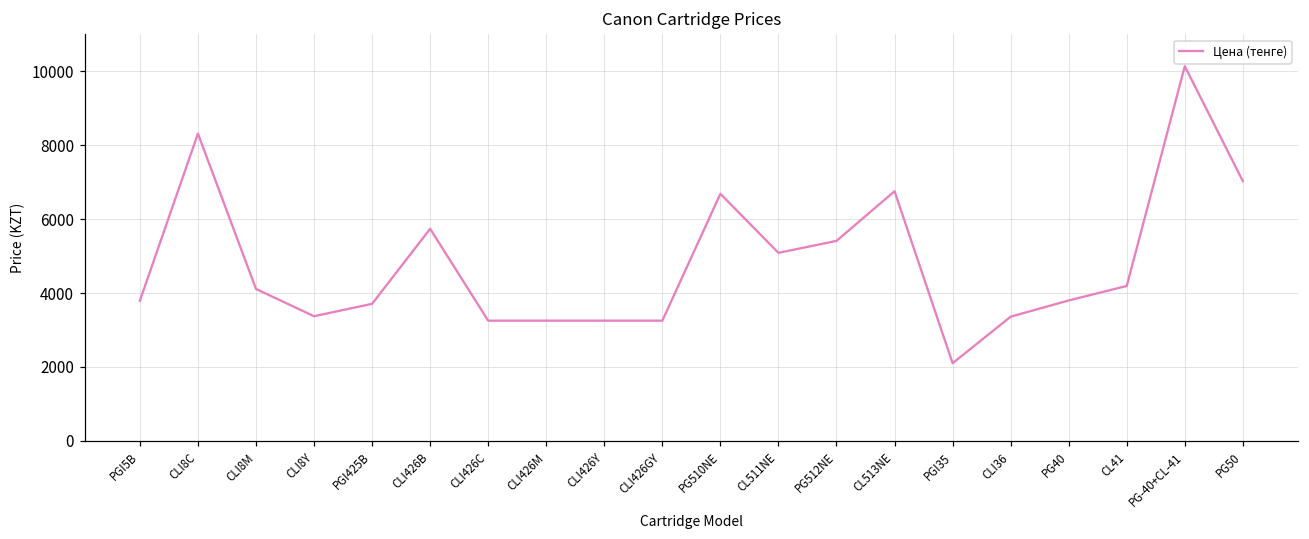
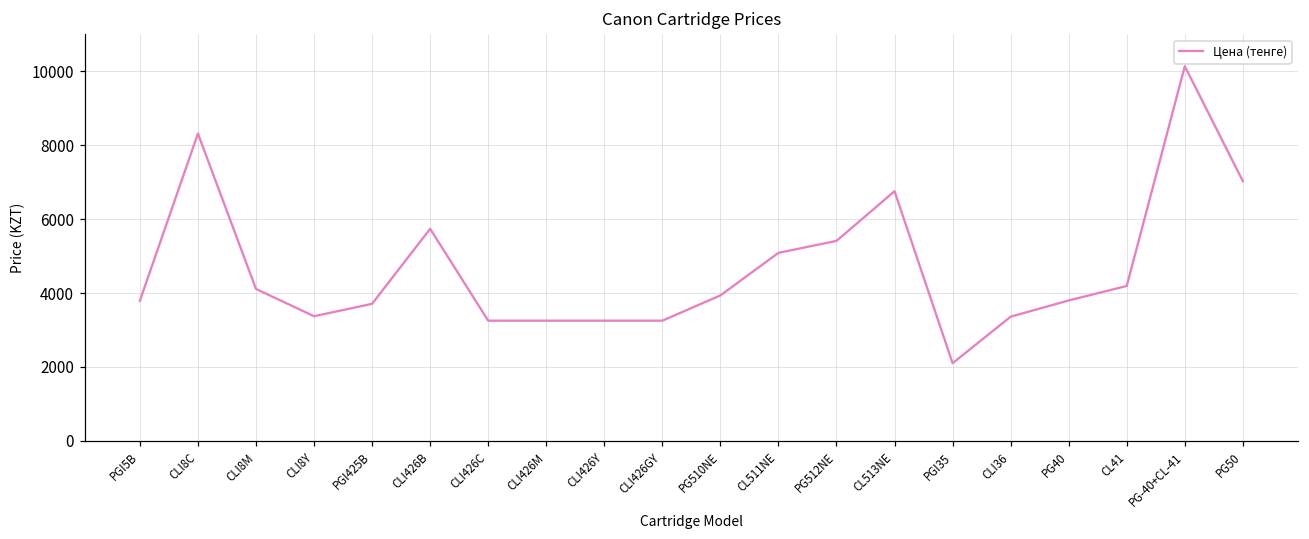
  {
    "PGI5B": 3800,
    "CLI8C": 8300,
    "CLI8M": 4100,
    "CLI8Y": 3400,
    "PGI425B": 3700,
    "CLI426B": 5700,
    "CLI426C": 3300,
    "CLI426M": 3300,
    "CLI426Y": 3300,
    "CLI426GY": 3300,
-   "PG510NE": 6700,
+   "PG510NE": 3900,
    "CL511NE": 5100,
    "PG512NE": 5400,
    "CL513NE": 6800,
    "PGI35": 2100,
    "CLI36": 3400,
    "PG40": 3800,
    "CL41": 4200,
    "PG-40+CL-41": 10100,
    "PG50": 7000
  }
